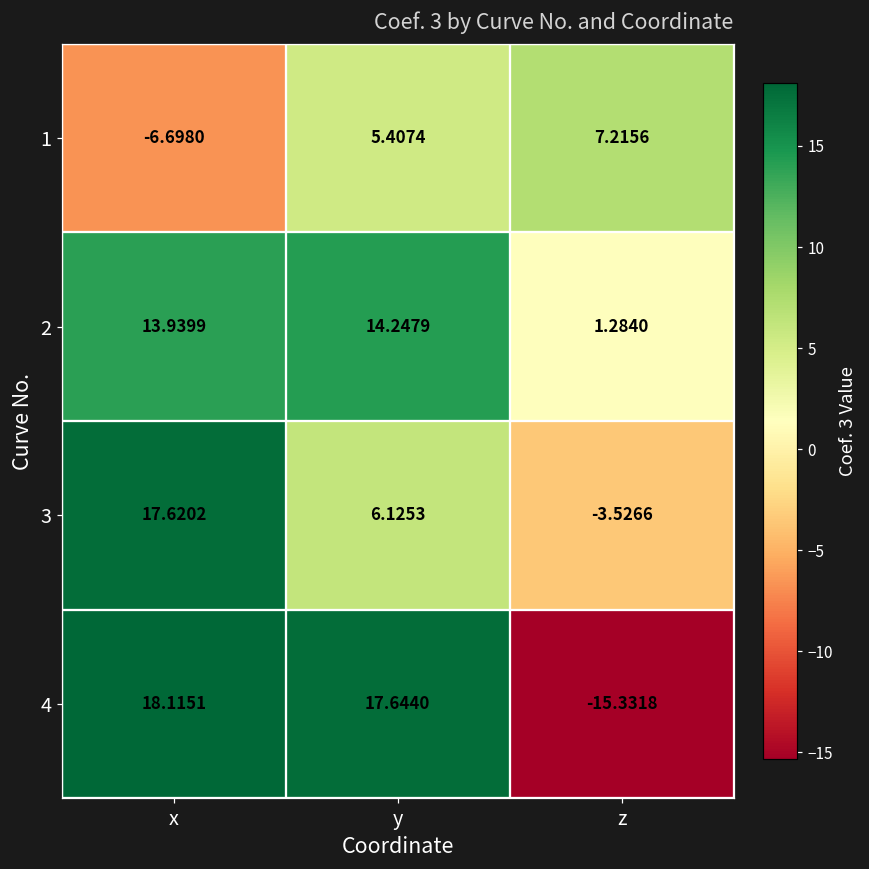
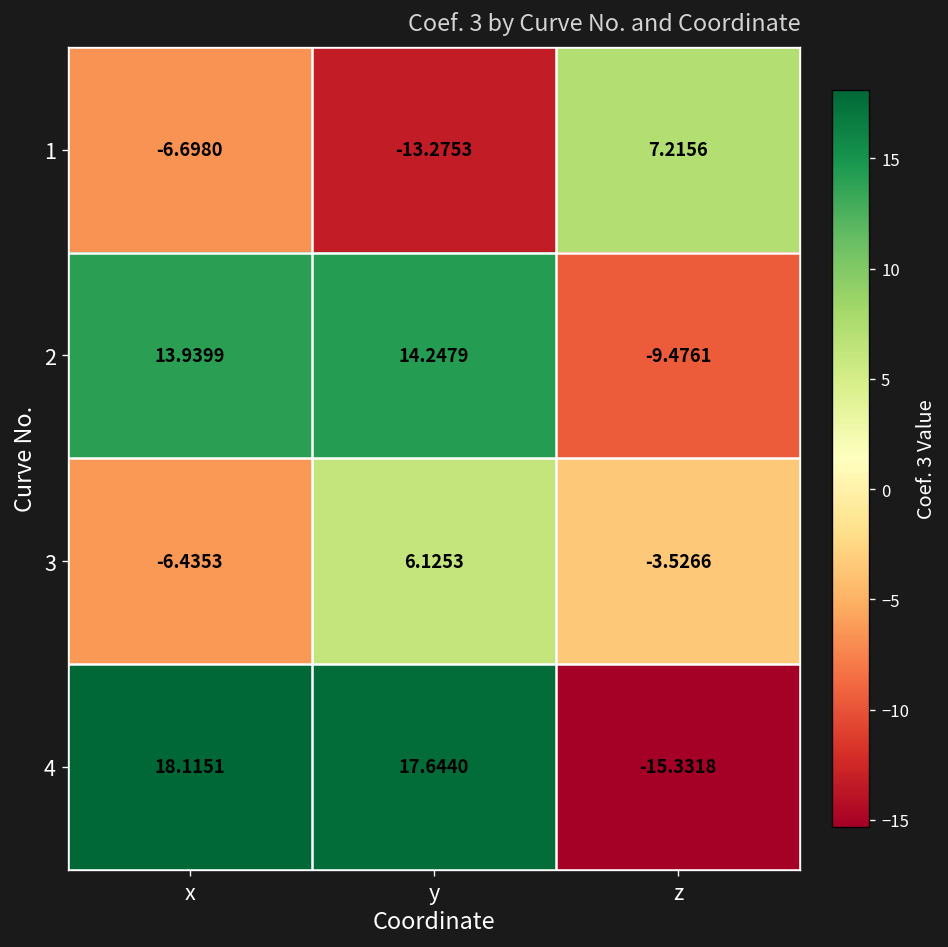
  {
    "1": {
      "x": -6.6980,
-     "y": 5.4074,
+     "y": -13.2753,
      "z": 7.2156
    },
    "2": {
      "x": 13.9399,
      "y": 14.2479,
-     "z": 1.2840
+     "z": -9.4761
    },
    "3": {
-     "x": 17.6202,
+     "x": -6.4353,
      "y": 6.1253,
      "z": -3.5266
    },
    "4": {
      "x": 18.1151,
      "y": 17.6440,
      "z": -15.3318
    }
  }
